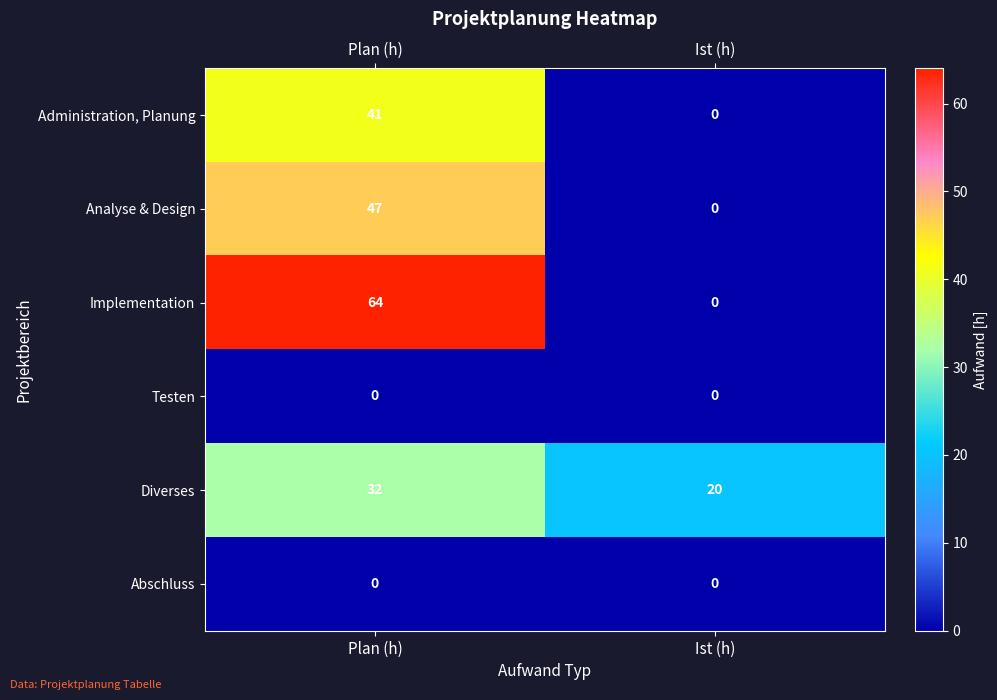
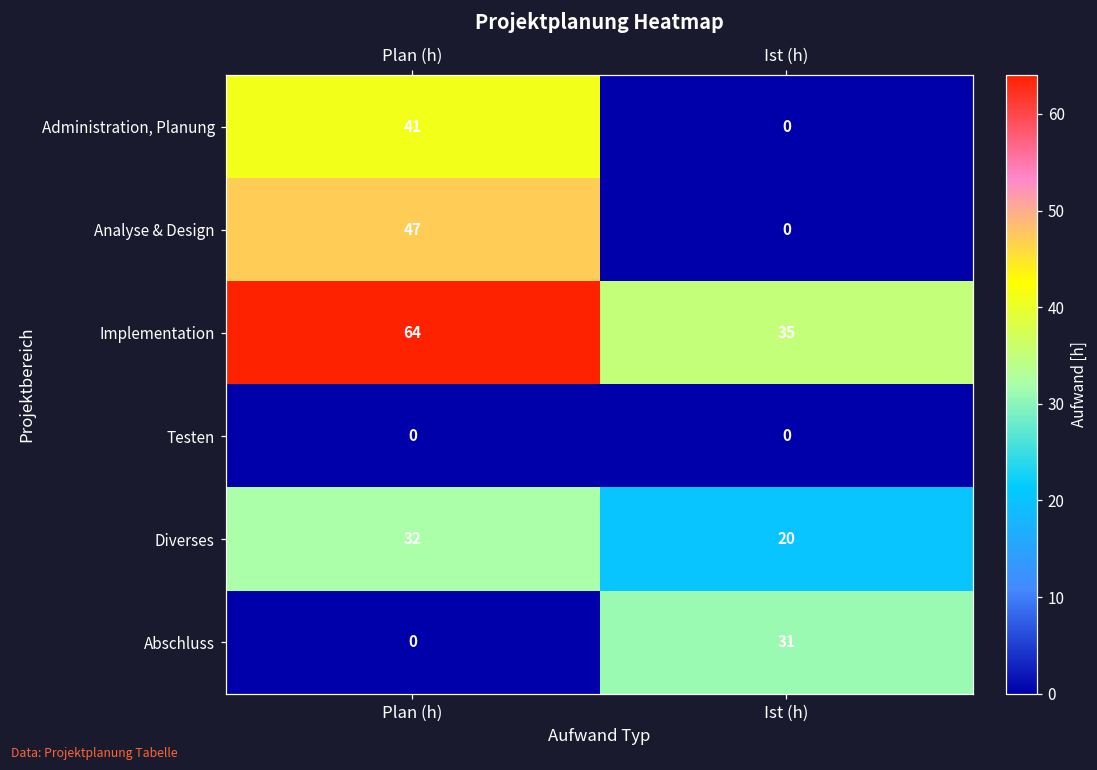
  {
    "Administration, Planung": {
      "Plan (h)": 41,
      "Ist (h)": 0
    },
    "Analyse & Design": {
      "Plan (h)": 47,
      "Ist (h)": 0
    },
    "Implementation": {
      "Plan (h)": 64,
-     "Ist (h)": 0
+     "Ist (h)": 35
    },
    "Testen": {
      "Plan (h)": 0,
      "Ist (h)": 0
    },
    "Diverses": {
      "Plan (h)": 32,
      "Ist (h)": 20
    },
    "Abschluss": {
      "Plan (h)": 0,
-     "Ist (h)": 0
+     "Ist (h)": 31
    }
  }
